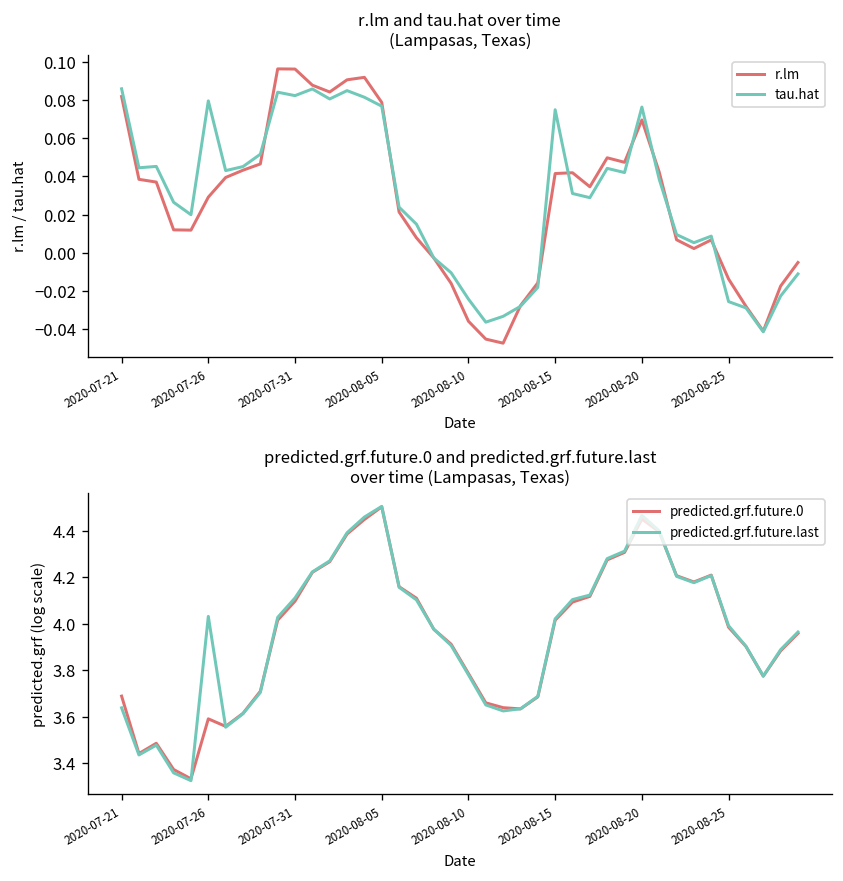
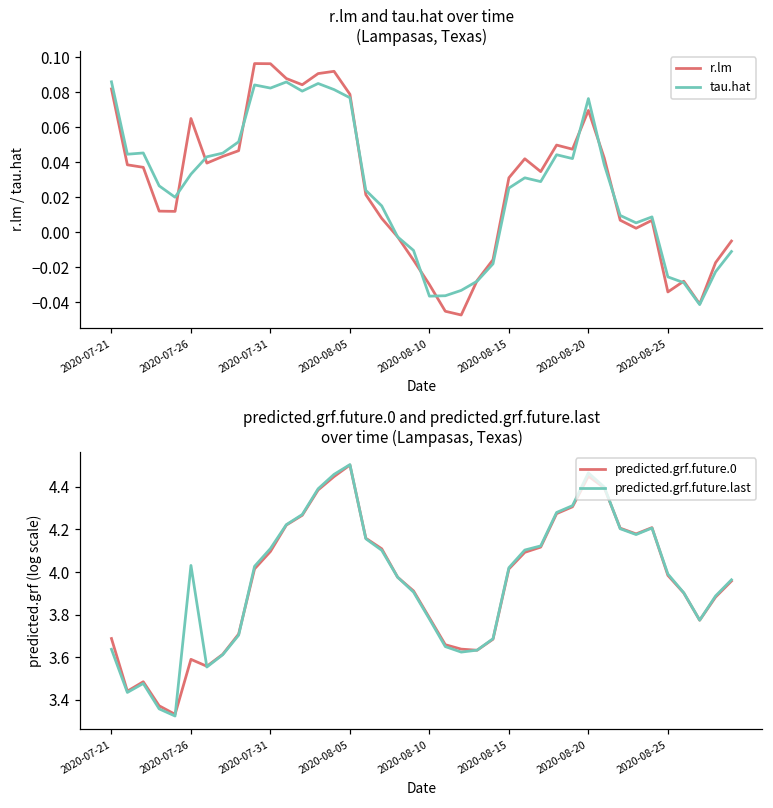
  {
    "r.lm and tau.hat over time (Lampasas, Texas)": {
      "r.lm": {
        "2020-07-21": 0.082,
-       "2020-07-26": 0.029,
+       "2020-07-26": 0.065,
        "2020-07-31": 0.096,
        "2020-08-05": 0.079,
-       "2020-08-10": -0.036,
-       "2020-08-15": 0.042,
+       "2020-08-10": -0.030,
+       "2020-08-15": 0.031,
        "2020-08-20": 0.070,
-       "2020-08-25": -0.014
+       "2020-08-25": -0.034
      },
      "tau.hat": {
        "2020-07-21": 0.086,
-       "2020-07-26": 0.080,
+       "2020-07-26": 0.033,
        "2020-07-31": 0.082,
        "2020-08-05": 0.077,
-       "2020-08-10": -0.024,
-       "2020-08-15": 0.075,
+       "2020-08-10": -0.036,
+       "2020-08-15": 0.025,
        "2020-08-20": 0.076,
        "2020-08-25": -0.025
      }
    },
    "predicted.grf.future.0 and predicted.grf.future.last over time (Lampasas, Texas)": {
      "predicted.grf.future.0": {
        "2020-07-21": 3.69,
        "2020-07-26": 3.59,
        "2020-07-31": 4.10
      },
      "predicted.grf.future.last": {
        "2020-07-21": 3.64,
        "2020-07-26": 4.03,
        "2020-07-31": 4.11
      }
    }
  }
